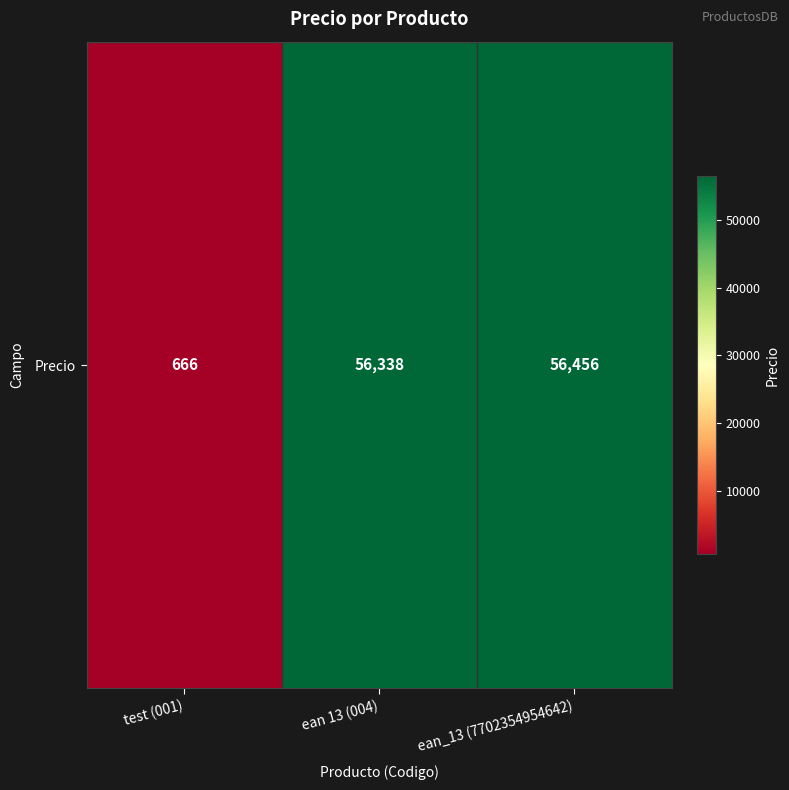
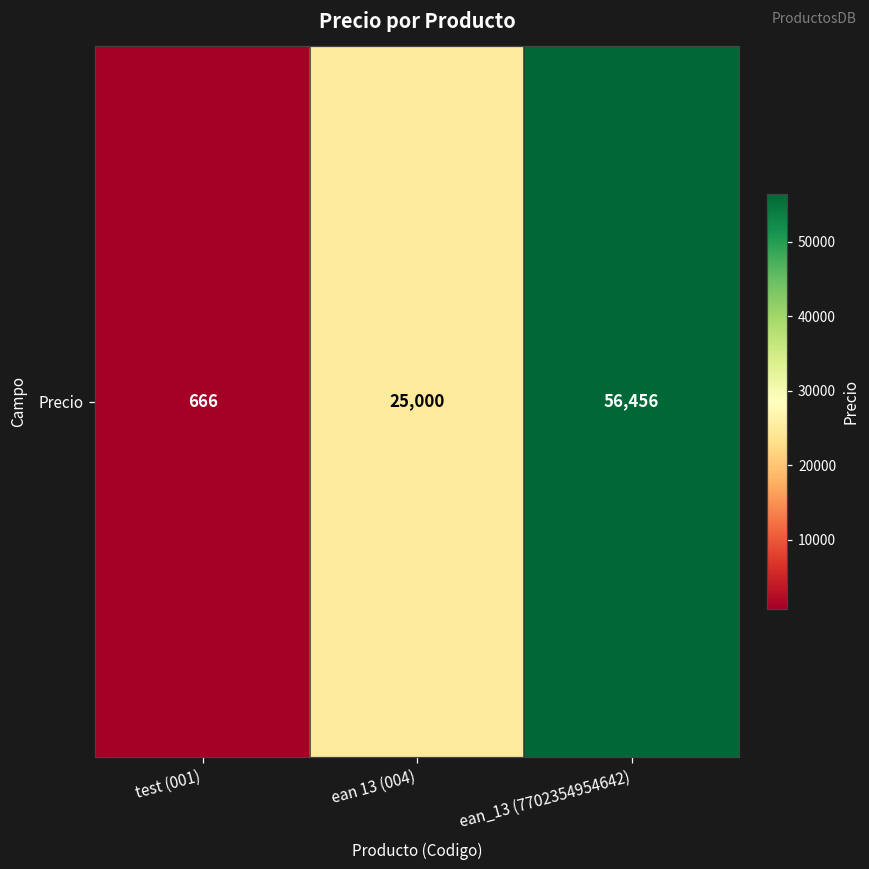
  {
    "Precio": {
      "test (001)": "666",
-     "ean 13 (004)": "56,338",
+     "ean 13 (004)": "25,000",
      "ean_13 (7702354954642)": "56,456"
    }
  }
